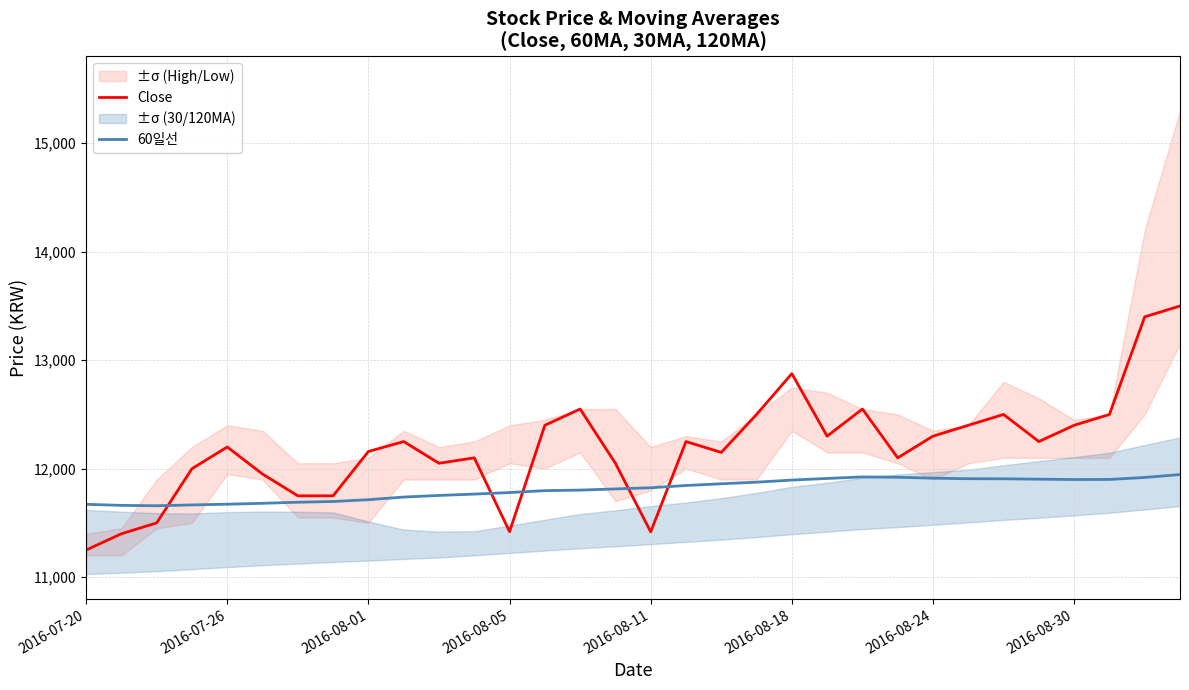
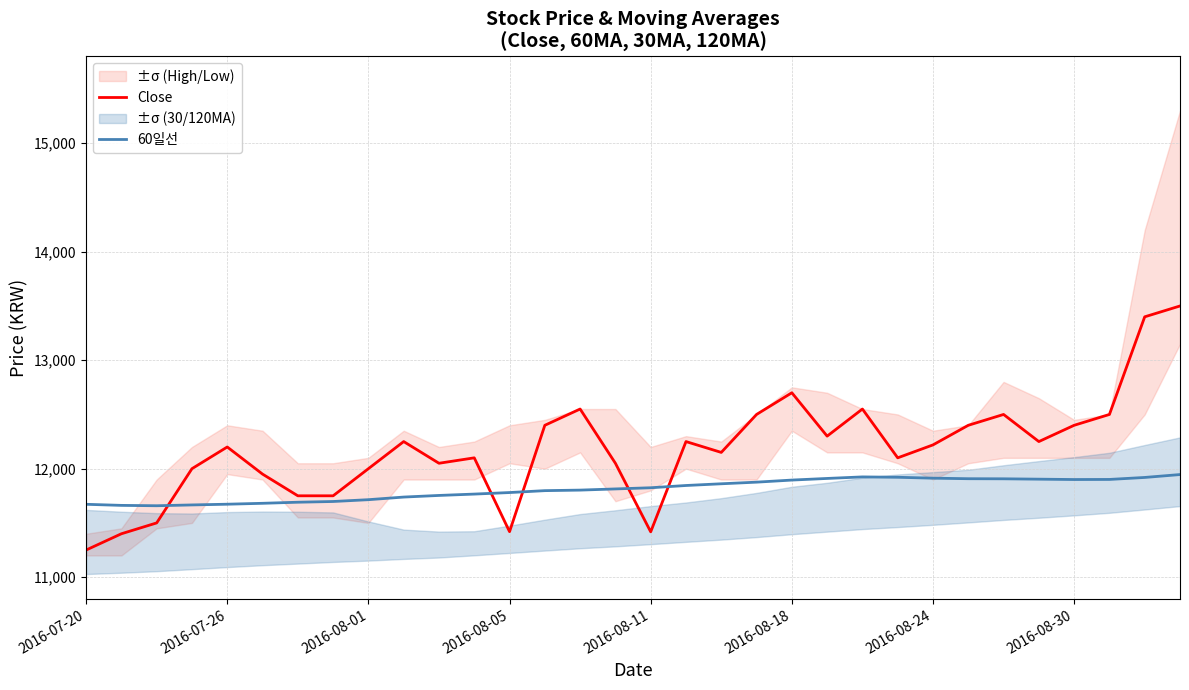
  {
    "Close": {
      "2016-07-20": "11,250",
      "2016-07-26": "12,200",
-     "2016-08-01": "12,160",
+     "2016-08-01": "12,000",
      "2016-08-05": "11,420",
      "2016-08-11": "11,420",
-     "2016-08-18": "12,880",
-     "2016-08-24": "12,300",
+     "2016-08-18": "12,700",
+     "2016-08-24": "12,220",
      "2016-08-30": "12,400"
    }
  }
